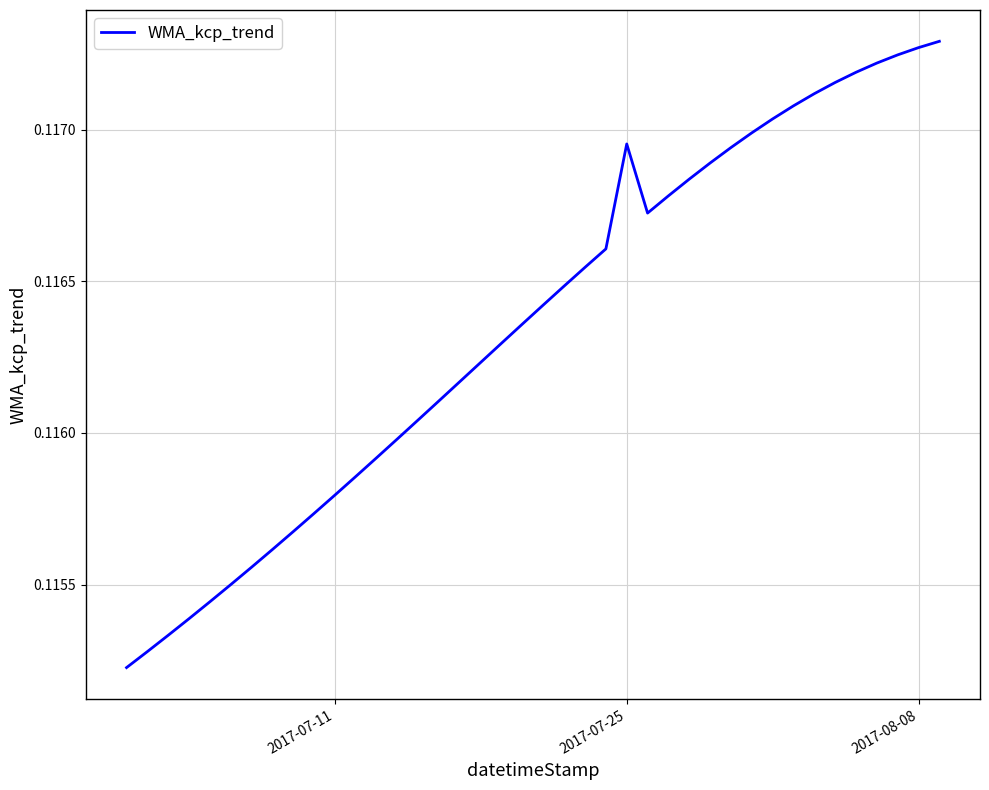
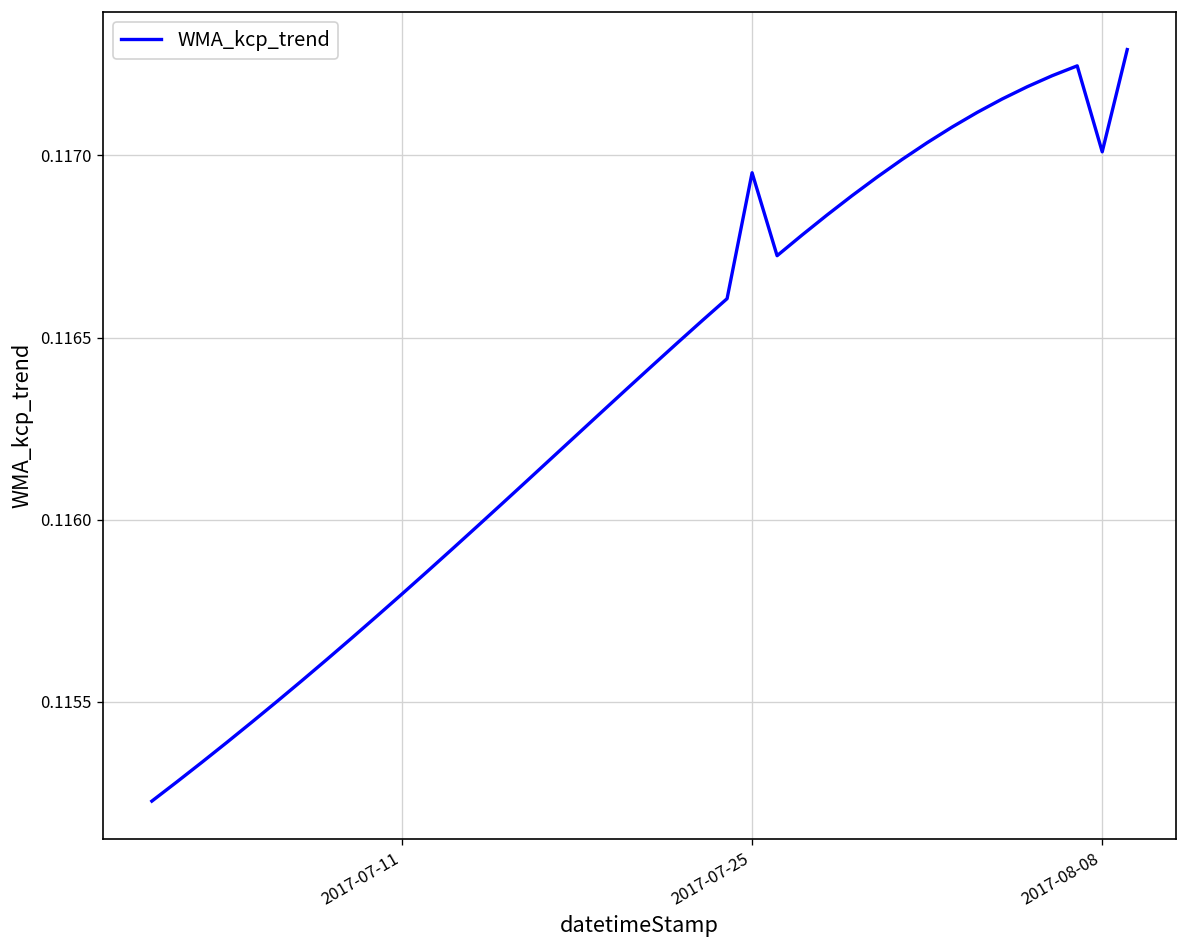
  {
    "2017-07-11": 0.11580,
    "2017-07-25": 0.11695,
-   "2017-08-08": 0.11727
+   "2017-08-08": 0.11701
  }
